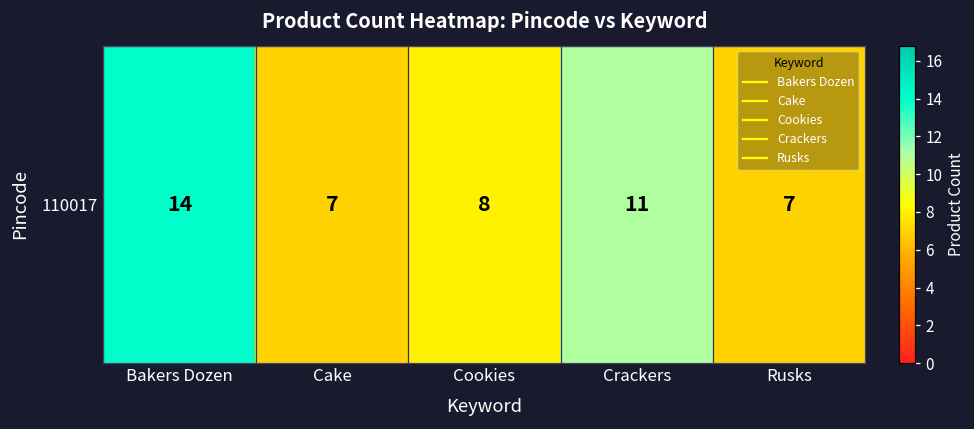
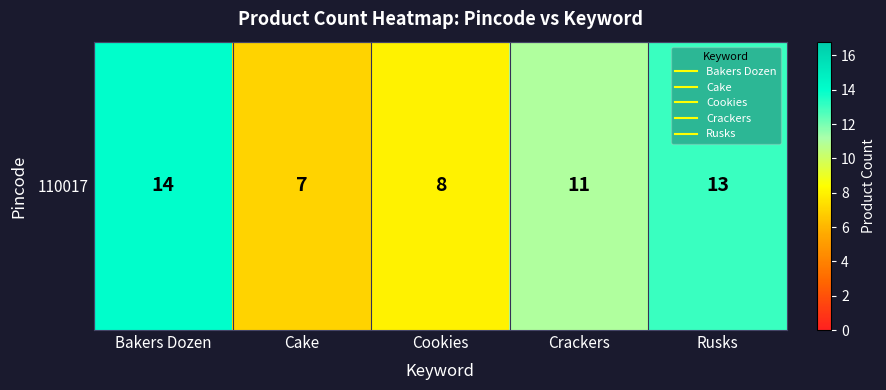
  {
    "110017": {
      "Bakers Dozen": 14,
      "Cake": 7,
      "Cookies": 8,
      "Crackers": 11,
-     "Rusks": 7
+     "Rusks": 13
    }
  }
